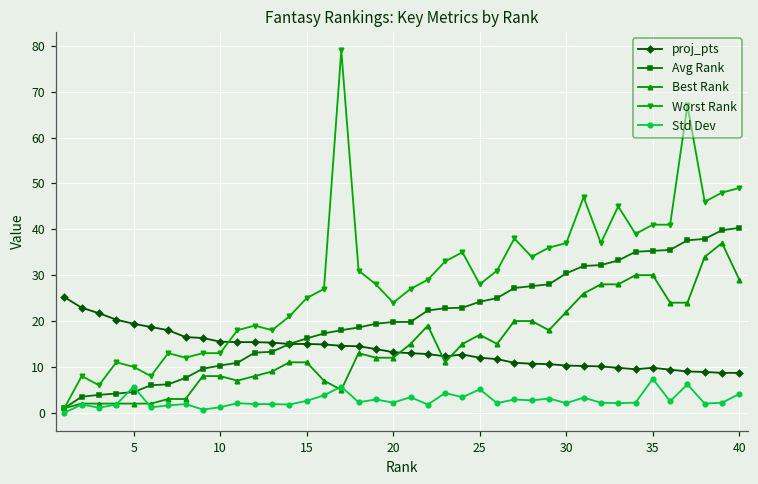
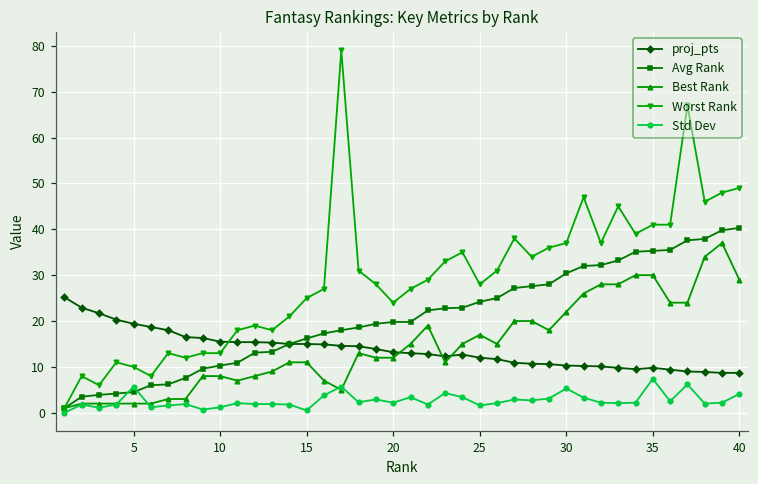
  {
    "Std Dev": {
      "5": 6,
      "10": 1,
-     "15": 3,
+     "15": 1,
      "20": 2,
-     "25": 5,
-     "30": 2,
+     "25": 2,
+     "30": 5,
      "35": 7,
      "40": 4
    }
  }
